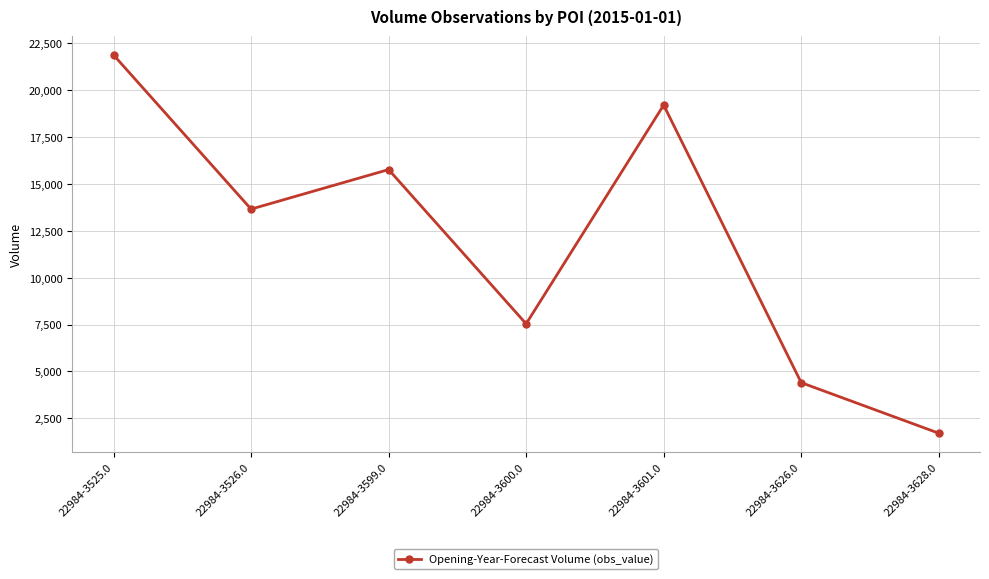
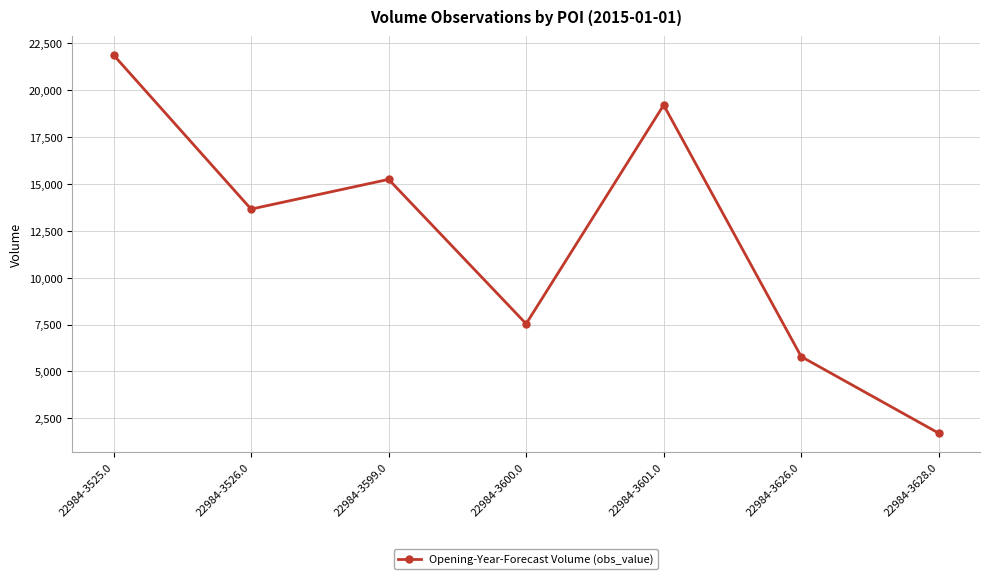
  {
    "22984-3525.0": "21,900",
    "22984-3526.0": "13,600",
-   "22984-3599.0": "15,800",
+   "22984-3599.0": "15,200",
    "22984-3600.0": "7,500",
    "22984-3601.0": "19,200",
-   "22984-3626.0": "4,400",
+   "22984-3626.0": "5,800",
    "22984-3628.0": "1,700"
  }
